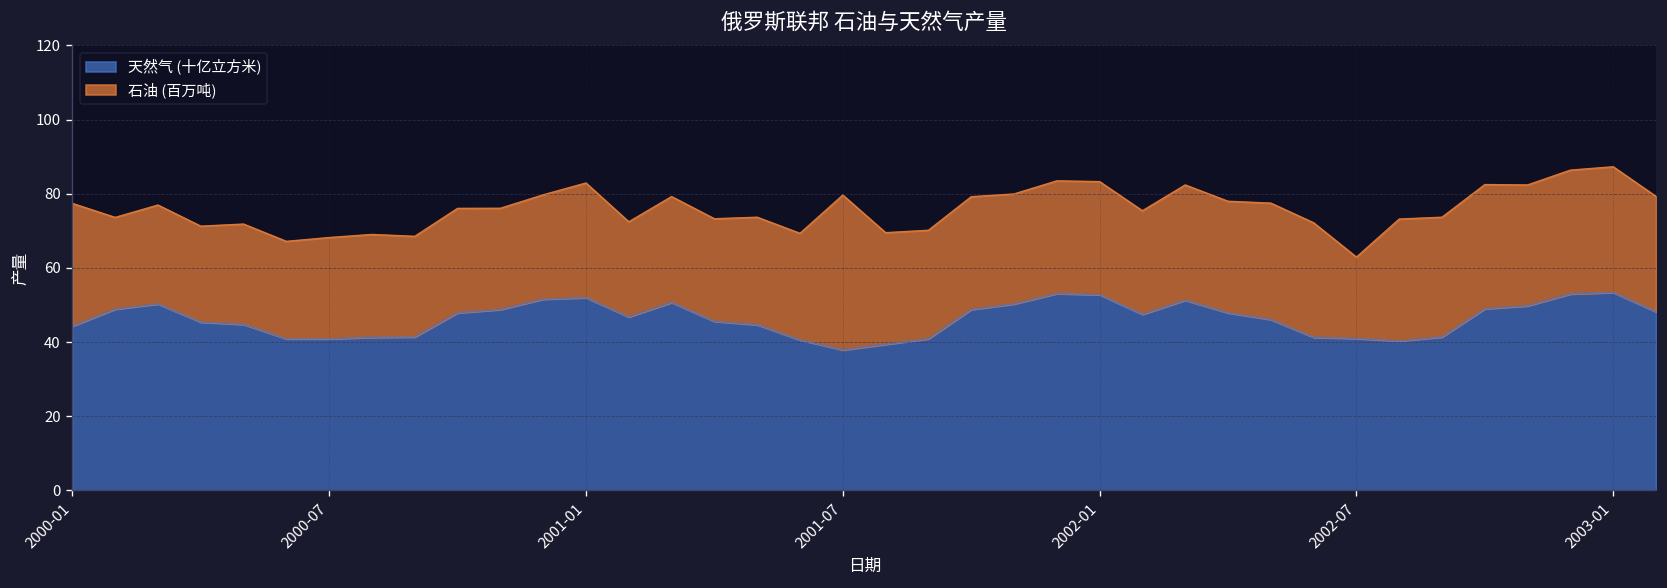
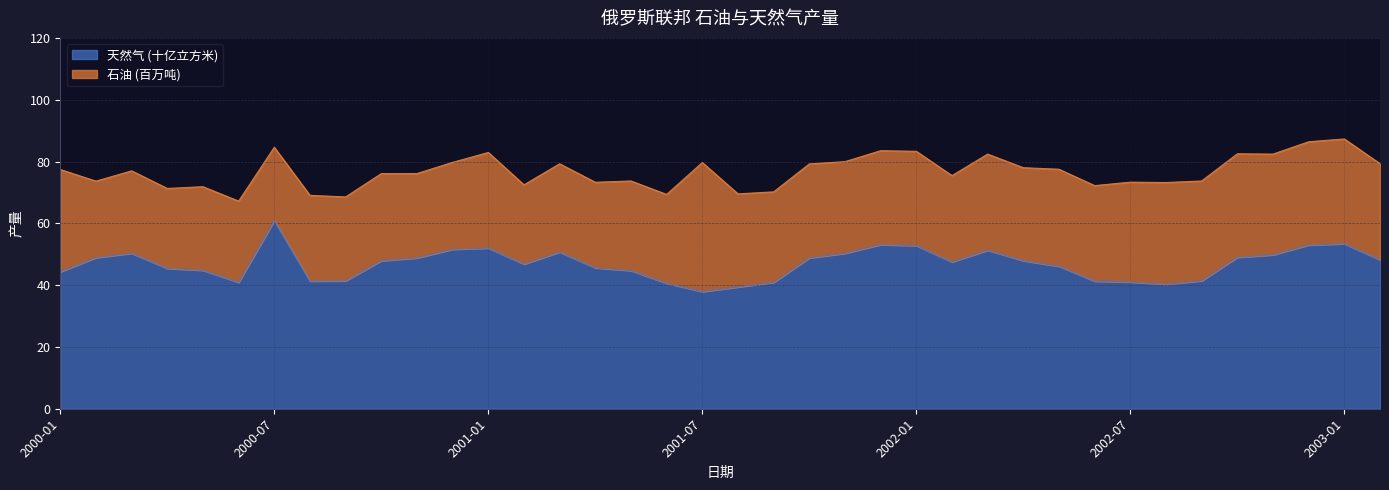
  {
    "天然气 (十亿立方米)": {
      "2000-01": 44,
-     "2000-07": 41,
+     "2000-07": 61,
      "2001-01": 52,
      "2001-07": 38,
      "2002-01": 53,
      "2002-07": 41,
      "2003-01": 53
    },
    "石油 (百万吨)": {
      "2000-01": 33,
-     "2000-07": 27,
+     "2000-07": 24,
      "2001-01": 31,
      "2001-07": 42,
      "2002-01": 31,
-     "2002-07": 22,
+     "2002-07": 32,
      "2003-01": 34
    }
  }
